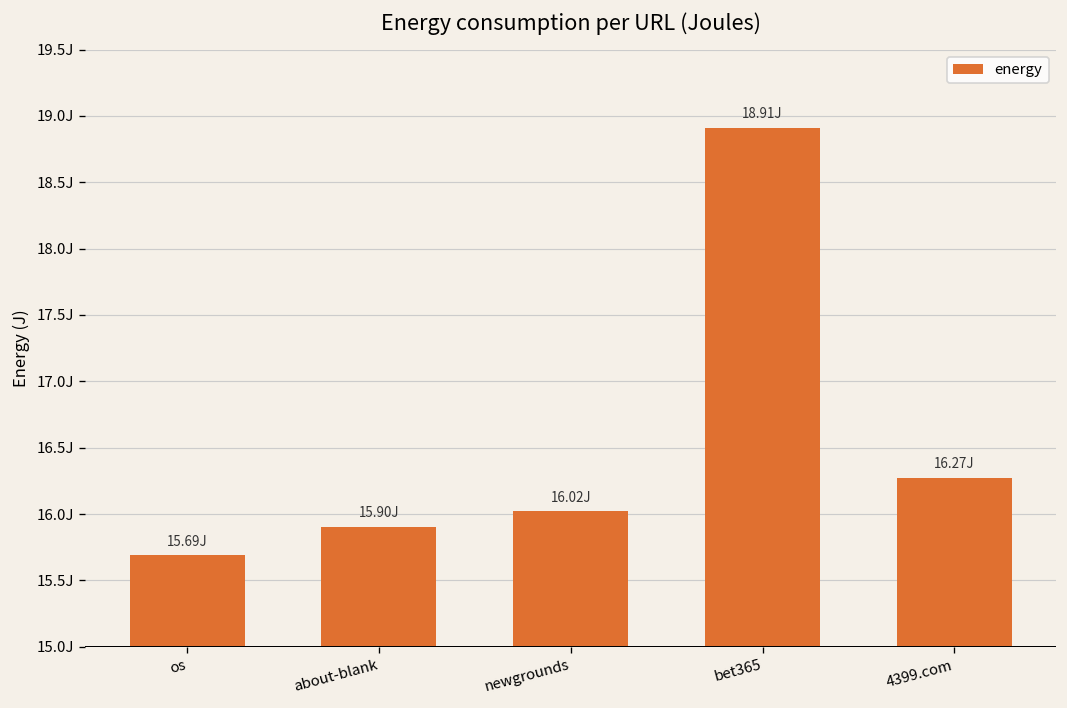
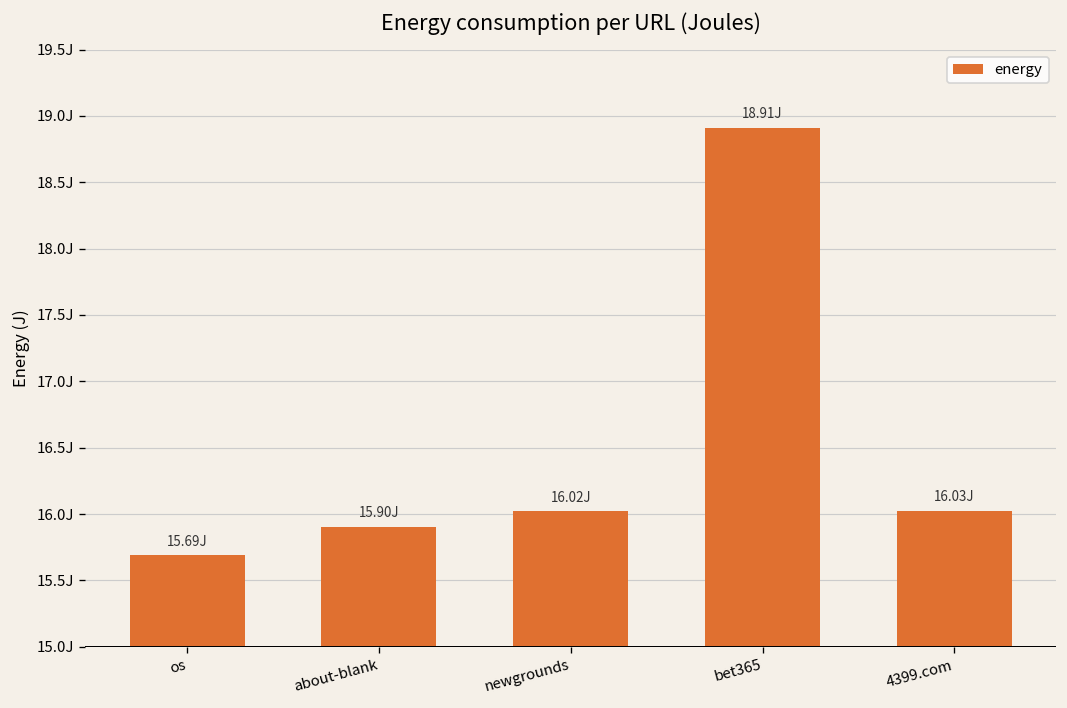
  {
-   "4399.com": "16.27J"
+   "4399.com": "16.03J"
  }
